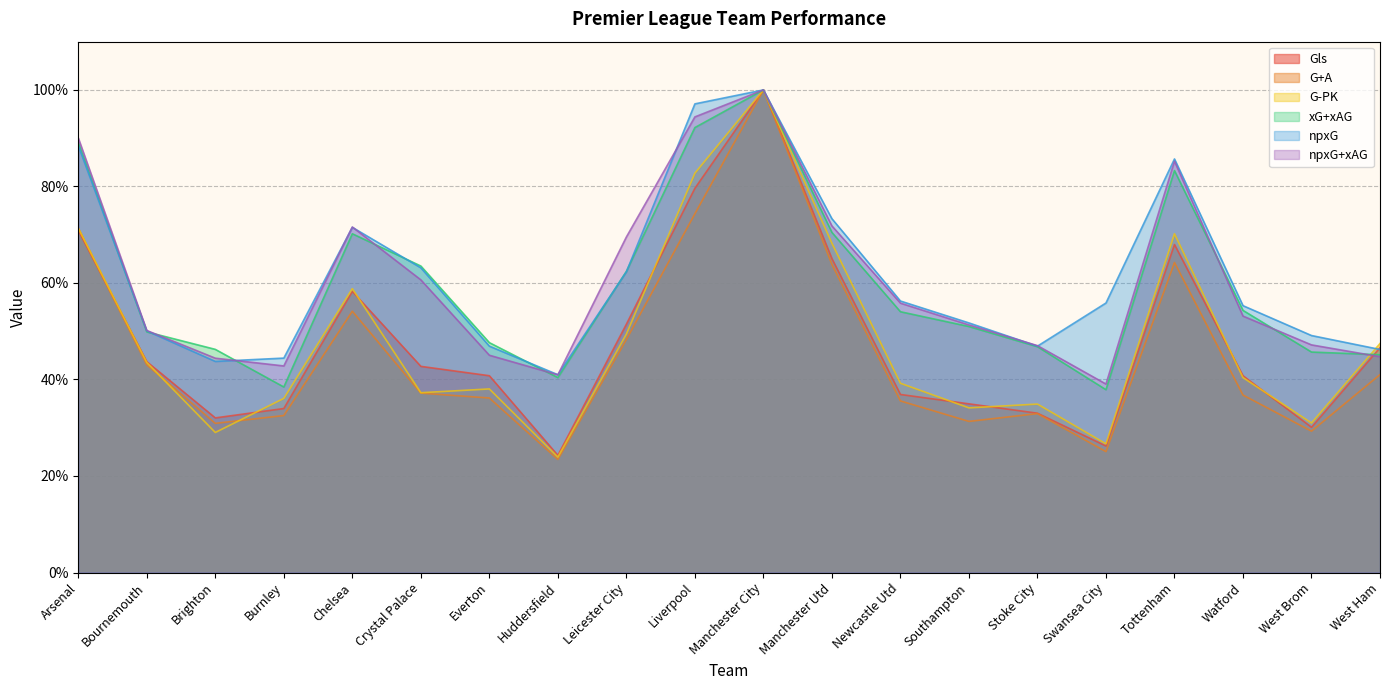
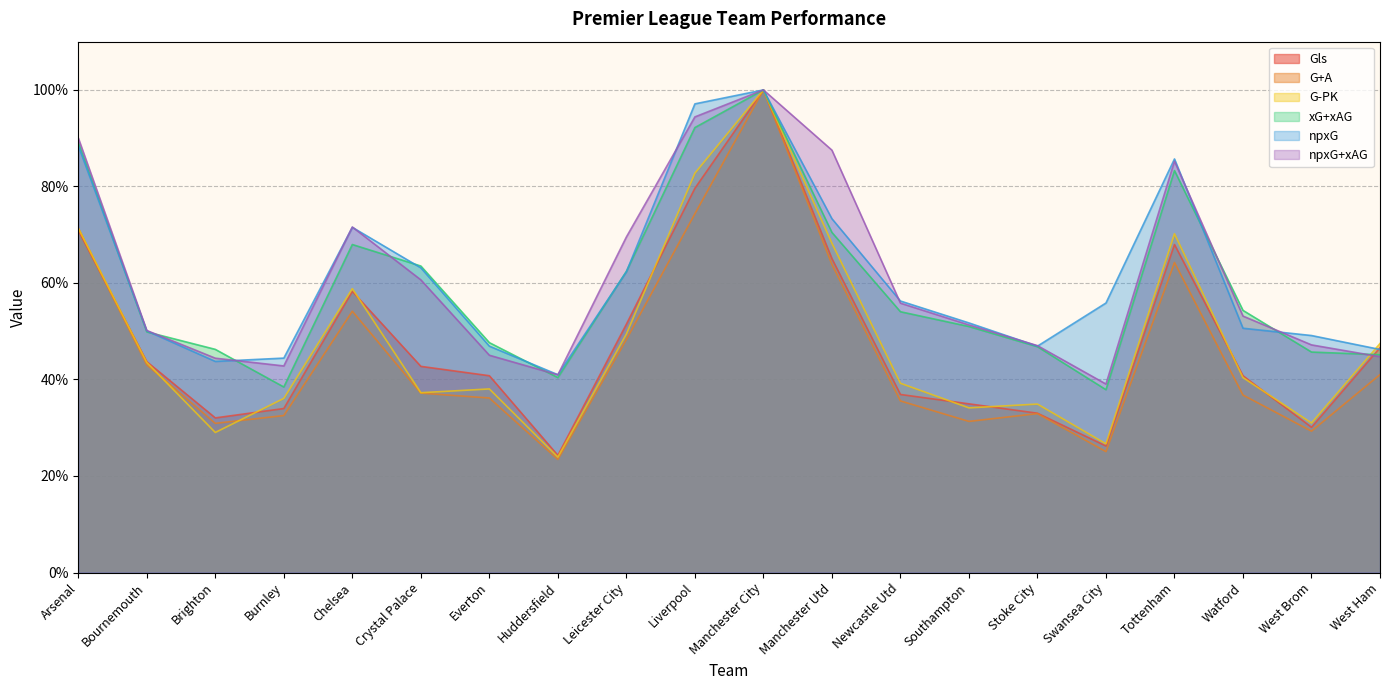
  {
    "xG+xAG": {
      "Arsenal": "89%",
      "Brighton": "46%",
      "Burnley": "38%",
-     "Chelsea": "70%",
+     "Chelsea": "68%",
      "Everton": "48%",
      "Huddersfield": "40%",
      "Liverpool": "92%",
      "Manchester Utd": "70%",
      "Newcastle Utd": "54%",
      "Swansea City": "38%",
      "Tottenham": "83%",
      "Watford": "54%",
      "West Brom": "46%"
    },
    "npxG": {
      "Arsenal": "88%",
      "Brighton": "44%",
      "Burnley": "44%",
      "Everton": "47%",
      "Liverpool": "97%",
      "Manchester Utd": "73%",
      "Swansea City": "56%",
-     "Watford": "55%",
+     "Watford": "51%",
      "West Brom": "49%"
    },
    "npxG+xAG": {
      "Arsenal": "90%",
      "Brighton": "44%",
      "Burnley": "43%",
      "Crystal Palace": "61%",
      "Everton": "45%",
      "Leicester City": "70%",
      "Liverpool": "94%",
-     "Manchester Utd": "72%",
+     "Manchester Utd": "88%",
      "Swansea City": "39%",
      "Watford": "53%",
      "West Brom": "47%"
    }
  }
